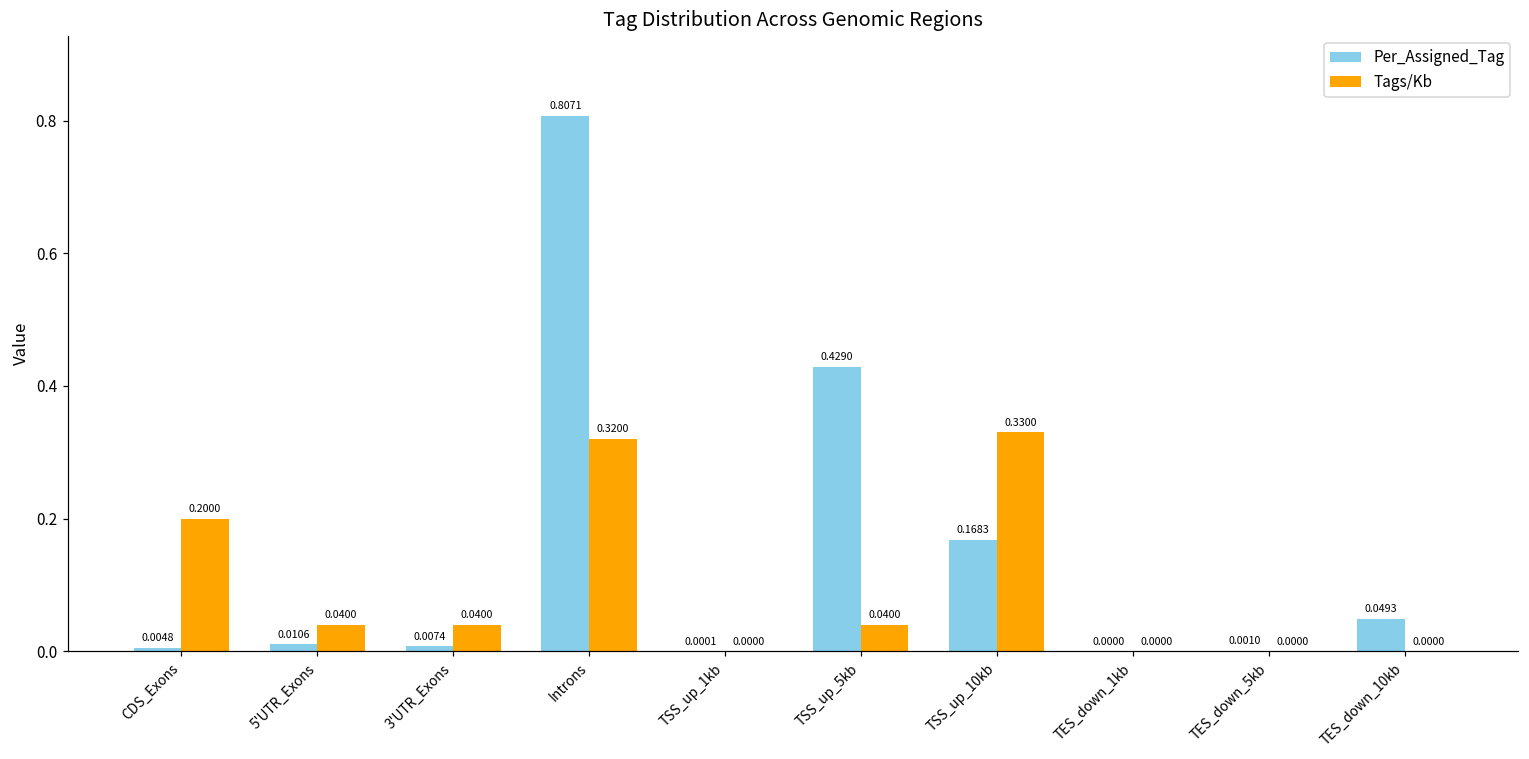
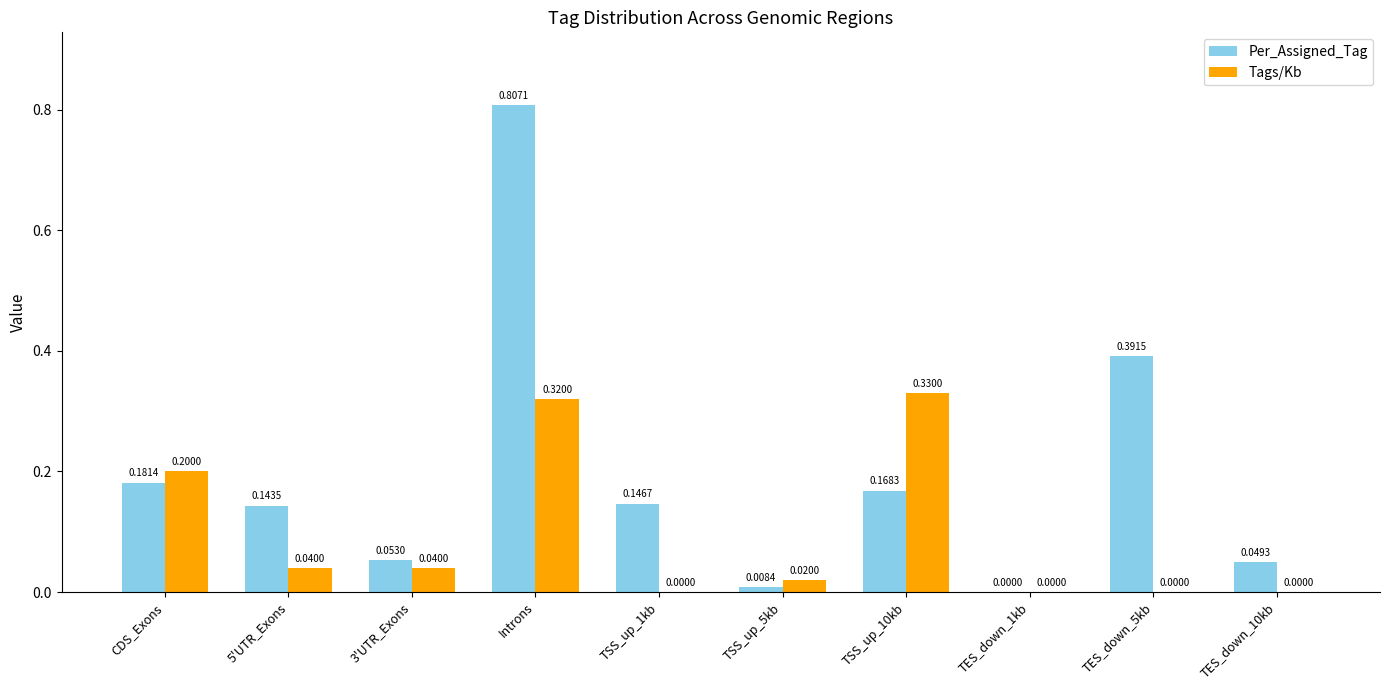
  {
    "Per_Assigned_Tag": {
-     "CDS_Exons": 0.0048,
-     "5'UTR_Exons": 0.0106,
-     "3'UTR_Exons": 0.0074,
+     "CDS_Exons": 0.1814,
+     "5'UTR_Exons": 0.1435,
+     "3'UTR_Exons": 0.0530,
      "Introns": 0.8071,
-     "TSS_up_1kb": 0.0001,
-     "TSS_up_5kb": 0.4290,
+     "TSS_up_1kb": 0.1467,
+     "TSS_up_5kb": 0.0084,
      "TSS_up_10kb": 0.1683,
      "TES_down_1kb": 0.0000,
-     "TES_down_5kb": 0.0010,
+     "TES_down_5kb": 0.3915,
      "TES_down_10kb": 0.0493
    },
    "Tags/Kb": {
      "CDS_Exons": 0.2000,
      "5'UTR_Exons": 0.0400,
      "3'UTR_Exons": 0.0400,
      "Introns": 0.3200,
      "TSS_up_1kb": 0.0000,
-     "TSS_up_5kb": 0.0400,
+     "TSS_up_5kb": 0.0200,
      "TSS_up_10kb": 0.3300,
      "TES_down_1kb": 0.0000,
      "TES_down_5kb": 0.0000,
      "TES_down_10kb": 0.0000
    }
  }
